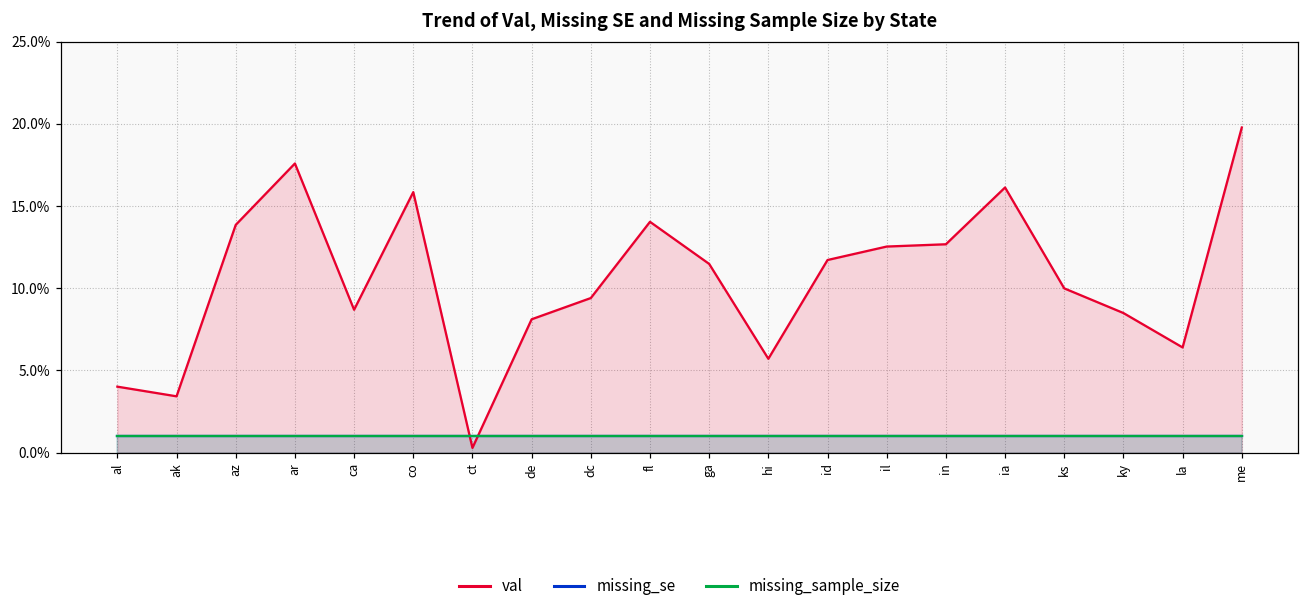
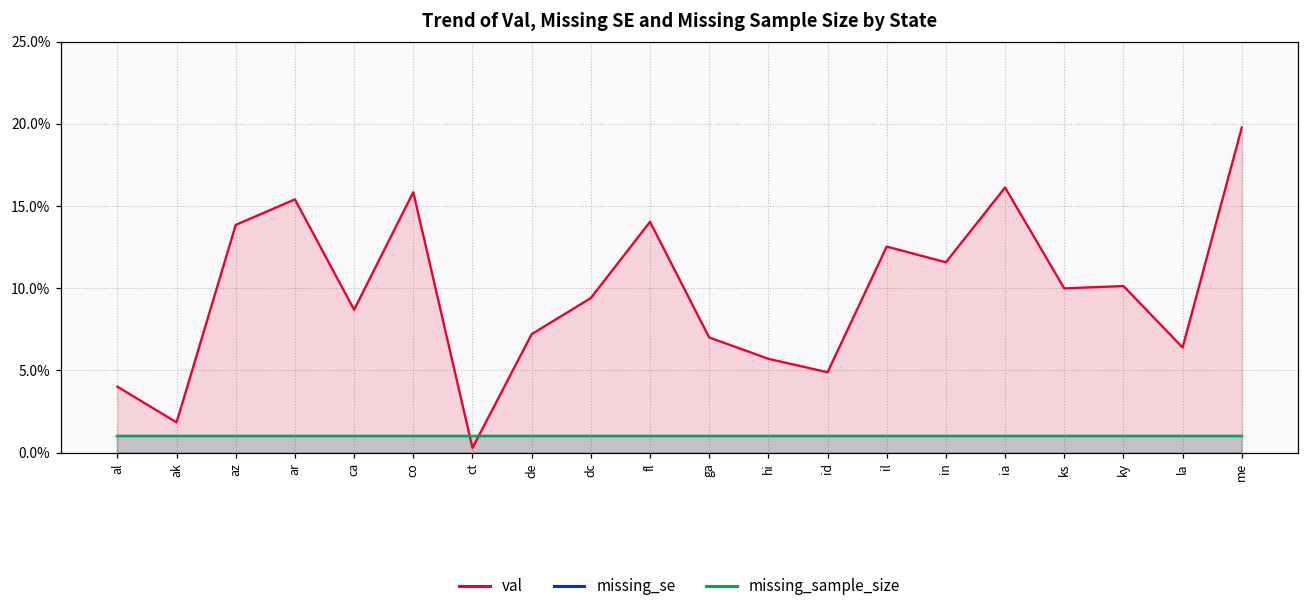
  {
    "val": {
      "al": "4.0%",
-     "ak": "3.4%",
+     "ak": "1.8%",
      "az": "13.9%",
-     "ar": "17.6%",
+     "ar": "15.4%",
      "ca": "8.7%",
      "co": "15.8%",
      "ct": "0.3%",
-     "de": "8.1%",
+     "de": "7.2%",
      "dc": "9.4%",
      "fl": "14.0%",
-     "ga": "11.5%",
+     "ga": "7.0%",
      "hi": "5.7%",
-     "id": "11.7%",
+     "id": "4.9%",
      "il": "12.5%",
-     "in": "12.7%",
+     "in": "11.6%",
      "ia": "16.1%",
      "ks": "10.0%",
-     "ky": "8.5%",
+     "ky": "10.1%",
      "la": "6.4%",
      "me": "19.8%"
    },
    "missing_sample_size": {
      "al": "1.0%",
      "ak": "1.0%",
      "az": "1.0%",
      "ar": "1.0%",
      "ca": "1.0%",
      "co": "1.0%",
      "ct": "1.0%",
      "de": "1.0%",
      "dc": "1.0%",
      "fl": "1.0%",
      "ga": "1.0%",
      "hi": "1.0%",
      "id": "1.0%",
      "il": "1.0%",
      "in": "1.0%",
      "ia": "1.0%",
      "ks": "1.0%",
      "ky": "1.0%",
      "la": "1.0%",
      "me": "1.0%"
    }
  }
